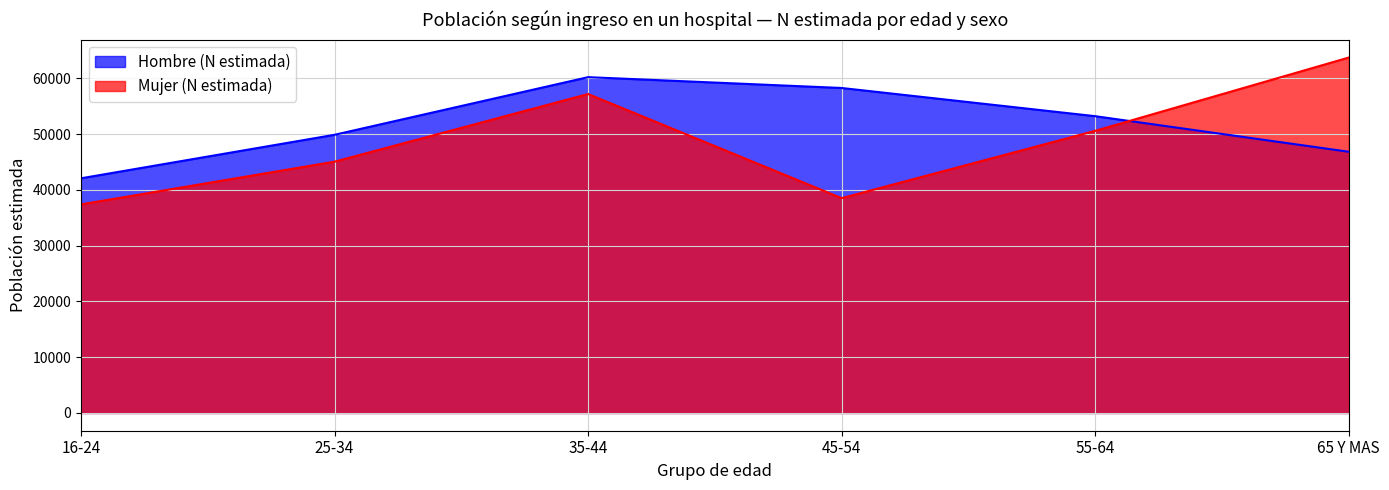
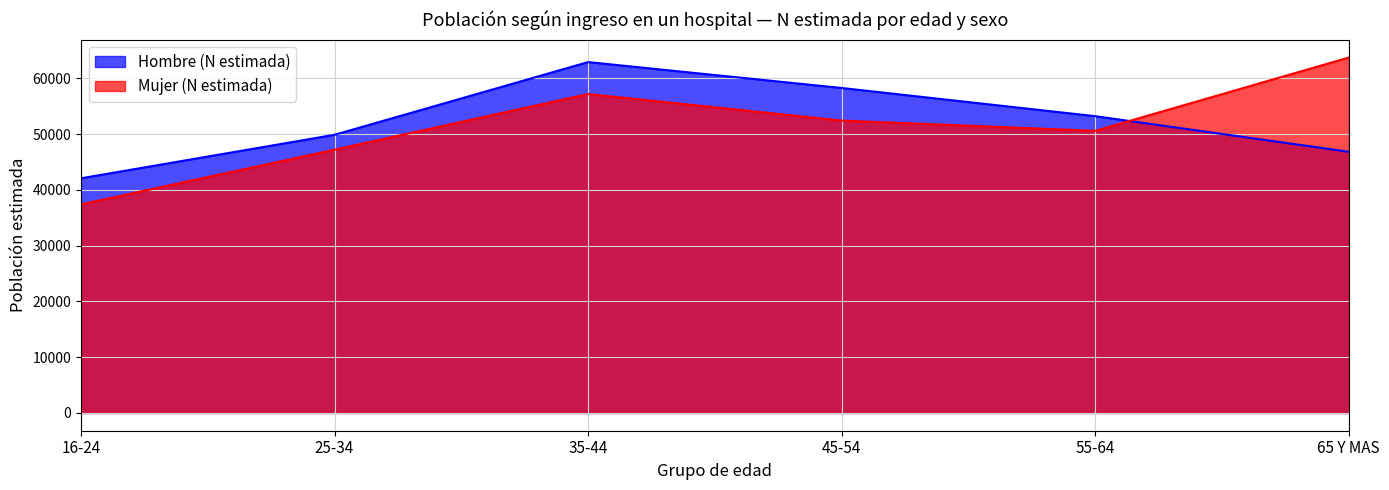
  {
    "Hombre (N estimada)": {
      "16-24": 42000,
      "25-34": 50000,
-     "35-44": 60000,
+     "35-44": 63000,
      "45-54": 58000,
      "55-64": 53000,
      "65 Y MAS": 47000
    },
    "Mujer (N estimada)": {
      "16-24": 37000,
-     "25-34": 45000,
+     "25-34": 47000,
      "35-44": 57000,
-     "45-54": 39000,
+     "45-54": 52000,
      "55-64": 51000,
      "65 Y MAS": 64000
    }
  }
